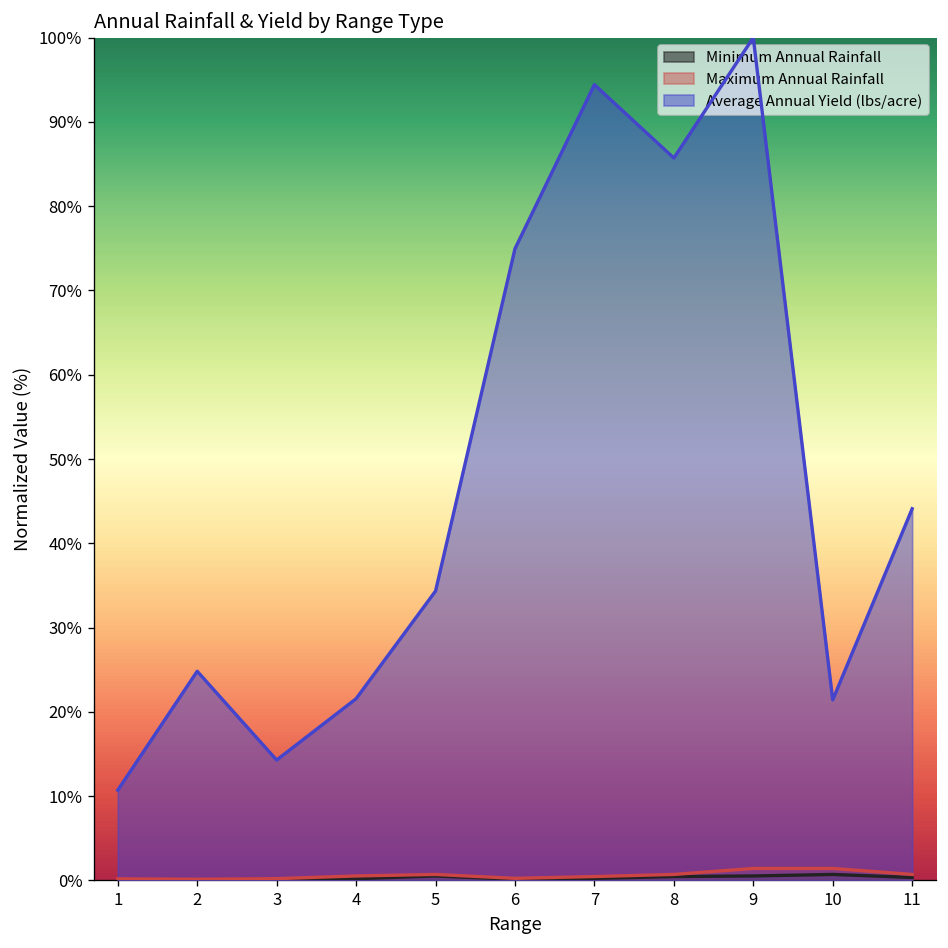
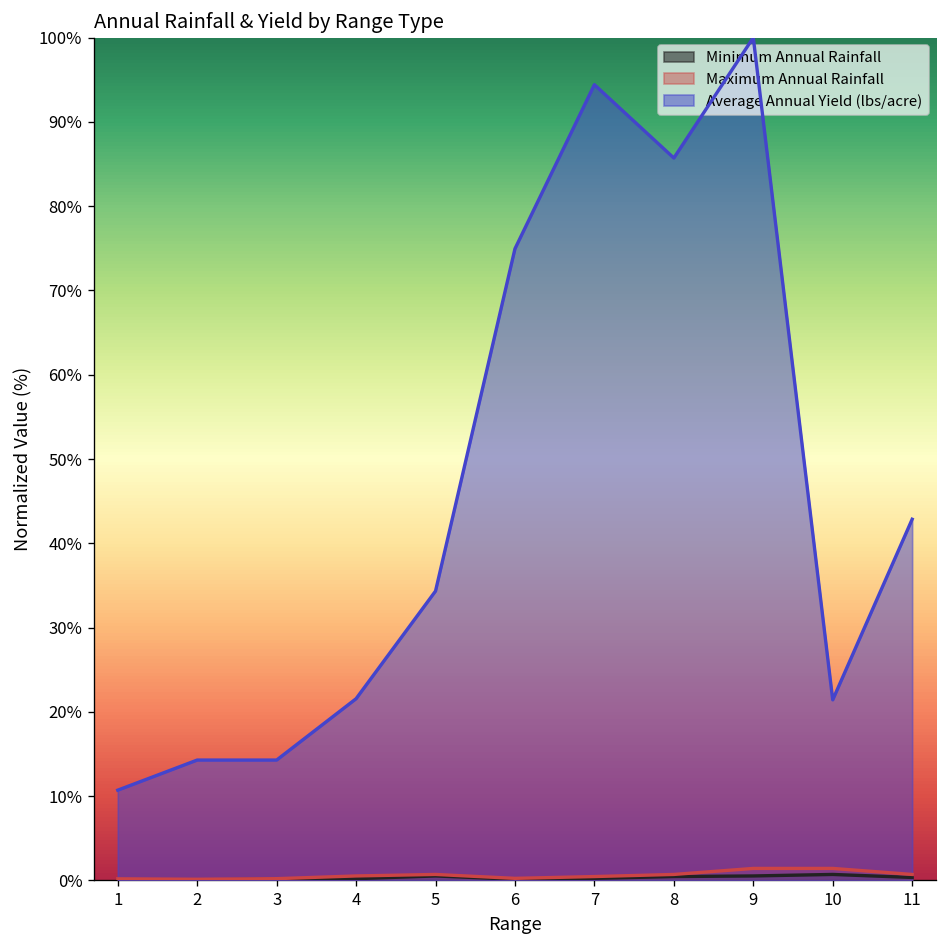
  {
    "Minimum Annual Rainfall": {
      "9": "1%",
      "10": "1%"
    },
    "Maximum Annual Rainfall": {
      "9": "1%",
      "10": "1%"
    },
    "Average Annual Yield (lbs/acre)": {
      "1": "11%",
-     "2": "25%",
+     "2": "14%",
      "3": "14%",
      "4": "22%",
      "5": "34%",
      "6": "75%",
      "7": "94%",
      "8": "86%",
      "9": "100%",
      "10": "21%",
-     "11": "44%"
+     "11": "43%"
    }
  }
